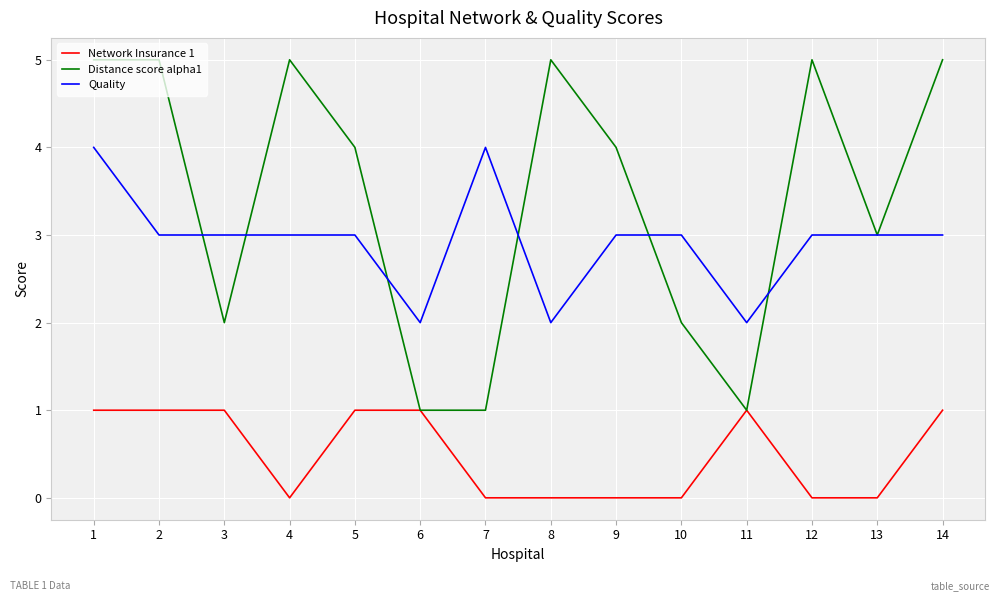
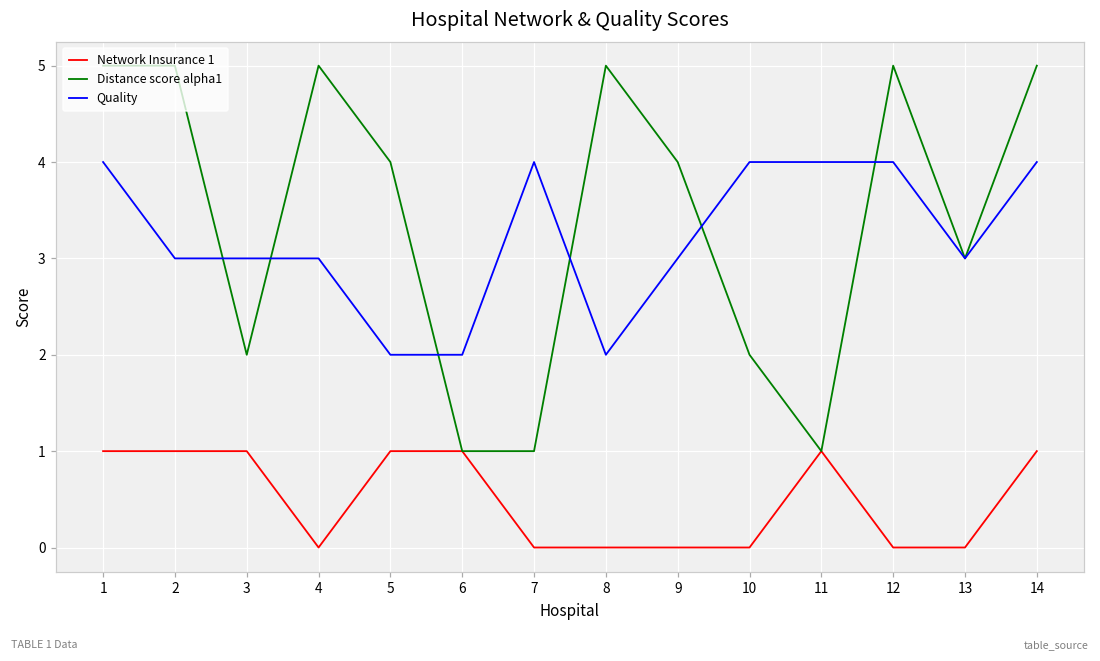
  {
    "Network Insurance 1": {
      "1": 1,
      "2": 1,
      "3": 1,
      "4": 0,
      "5": 1,
      "7": 0,
      "8": 0,
      "9": 0,
      "10": 0,
      "12": 0,
      "13": 0,
      "14": 1
    },
    "Distance score alpha1": {
      "3": 2,
      "4": 5,
      "5": 4,
      "7": 1,
      "8": 5,
      "9": 4,
      "10": 2,
      "12": 5,
      "14": 5
    },
    "Quality": {
      "1": 4,
      "2": 3,
      "3": 3,
      "4": 3,
-     "5": 3,
+     "5": 2,
      "6": 2,
      "7": 4,
      "8": 2,
      "9": 3,
-     "10": 3,
-     "11": 2,
-     "12": 3,
-     "14": 3
+     "10": 4,
+     "11": 4,
+     "12": 4,
+     "14": 4
    }
  }
